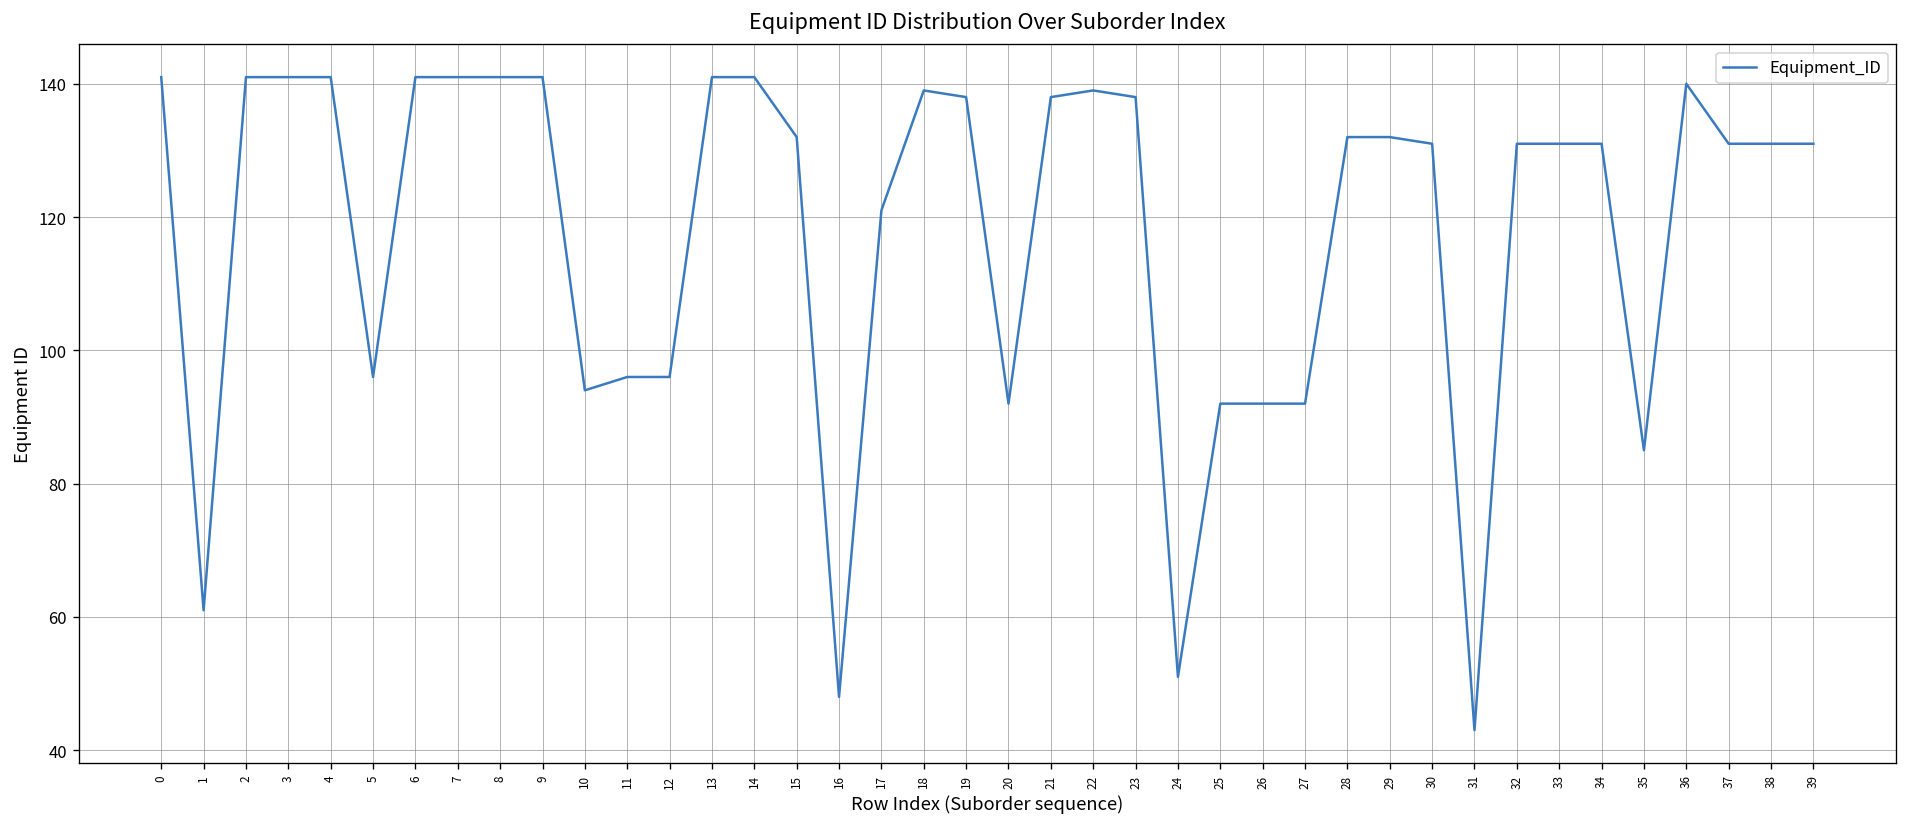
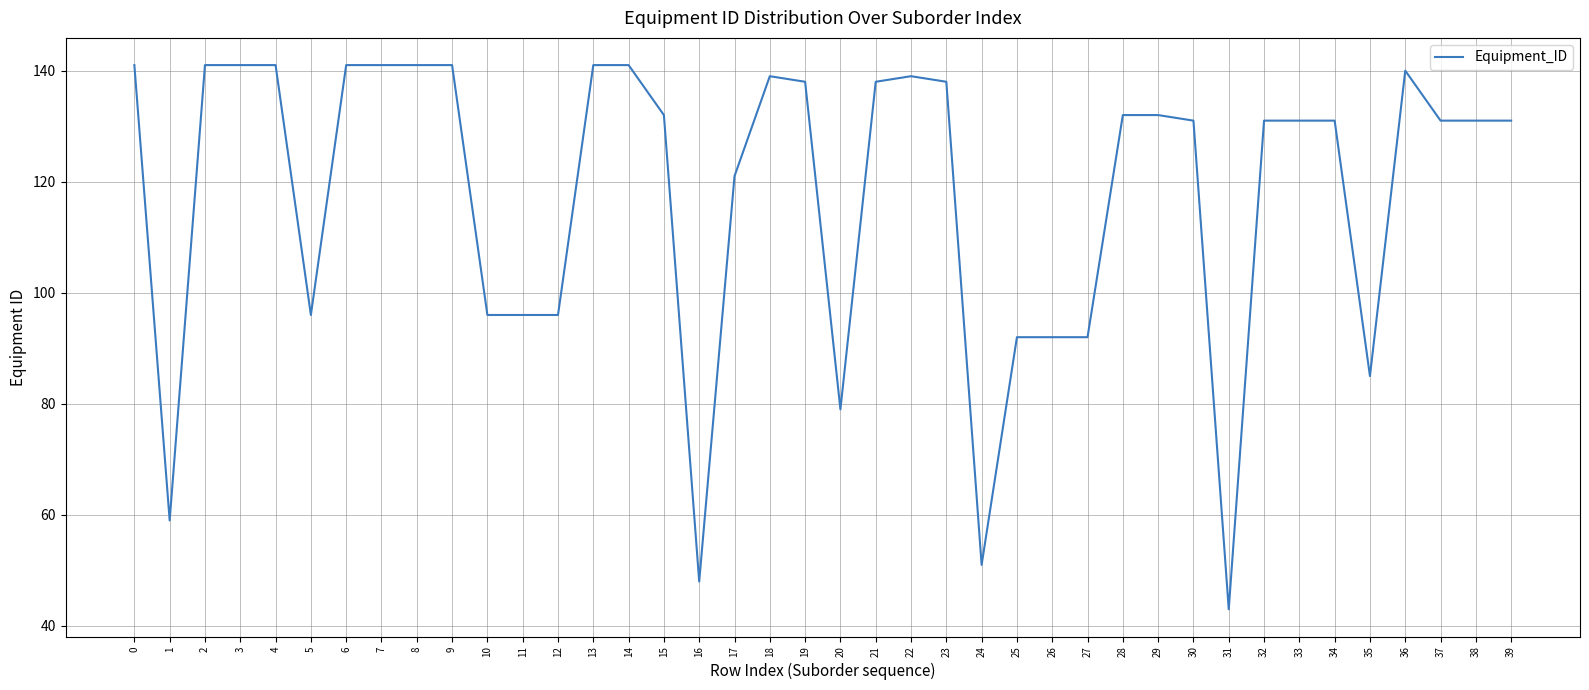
  {
    "0": 141,
-   "1": 61,
+   "1": 59,
    "2": 141,
    "3": 141,
    "4": 141,
    "5": 96,
    "6": 141,
    "7": 141,
    "8": 141,
    "9": 141,
-   "10": 94,
+   "10": 96,
    "11": 96,
    "12": 96,
    "13": 141,
    "14": 141,
    "15": 132,
    "16": 48,
    "17": 121,
    "18": 139,
    "19": 138,
-   "20": 92,
+   "20": 79,
    "21": 138,
    "22": 139,
    "23": 138,
    "24": 51,
    "25": 92,
    "26": 92,
    "27": 92,
    "28": 132,
    "29": 132,
    "30": 131,
    "31": 43,
    "32": 131,
    "33": 131,
    "34": 131,
    "35": 85,
    "36": 140,
    "37": 131,
    "38": 131,
    "39": 131
  }
